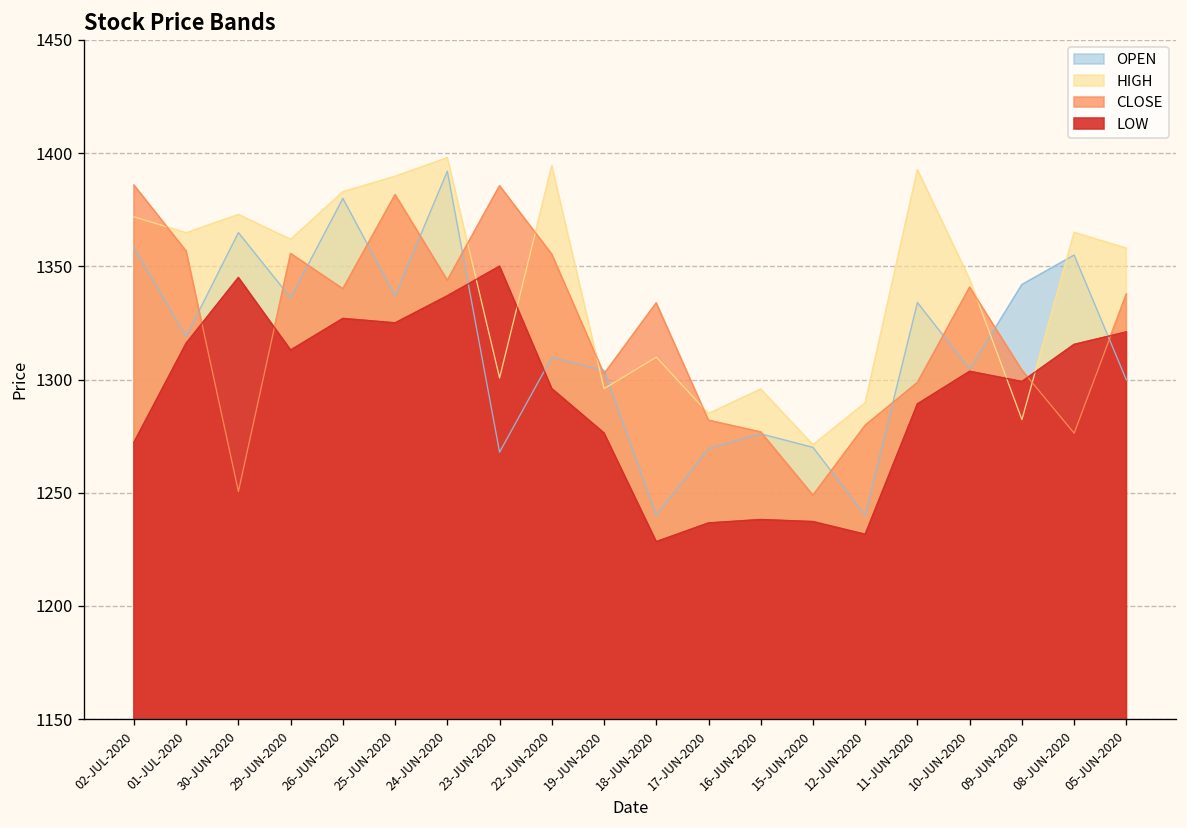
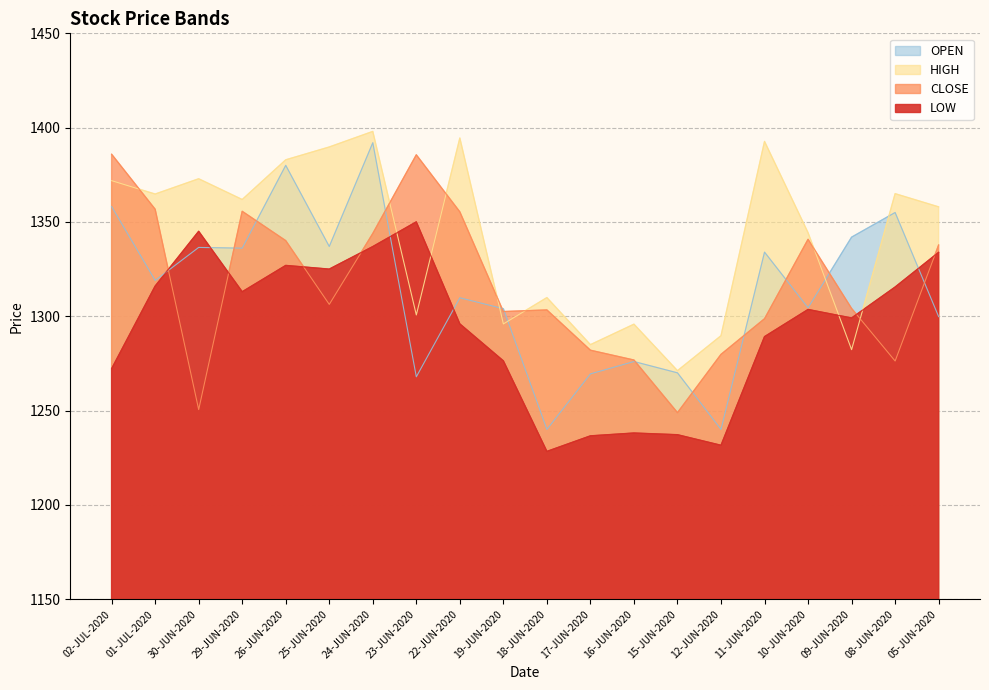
  {
    "OPEN": {
      "02-JUL-2020": 1358,
      "01-JUL-2020": 1319,
-     "30-JUN-2020": 1365,
+     "30-JUN-2020": 1337,
      "29-JUN-2020": 1336,
      "26-JUN-2020": 1380,
      "25-JUN-2020": 1337,
      "24-JUN-2020": 1392,
      "23-JUN-2020": 1268,
      "22-JUN-2020": 1310,
      "19-JUN-2020": 1304,
      "18-JUN-2020": 1240,
      "17-JUN-2020": 1269,
      "12-JUN-2020": 1240,
      "11-JUN-2020": 1334,
      "09-JUN-2020": 1342,
      "08-JUN-2020": 1355,
      "05-JUN-2020": 1300
    },
    "HIGH": {
      "02-JUL-2020": 1372,
      "01-JUL-2020": 1365,
      "30-JUN-2020": 1373,
      "29-JUN-2020": 1362,
      "26-JUN-2020": 1383,
      "25-JUN-2020": 1390,
      "24-JUN-2020": 1398,
      "23-JUN-2020": 1301,
      "22-JUN-2020": 1395,
      "19-JUN-2020": 1296,
      "18-JUN-2020": 1310,
      "17-JUN-2020": 1285,
      "16-JUN-2020": 1296,
      "12-JUN-2020": 1290,
      "11-JUN-2020": 1393,
      "10-JUN-2020": 1344,
      "09-JUN-2020": 1282,
      "08-JUN-2020": 1365,
      "05-JUN-2020": 1358
    },
    "CLOSE": {
      "02-JUL-2020": 1386,
      "01-JUL-2020": 1357,
      "30-JUN-2020": 1251,
      "29-JUN-2020": 1356,
      "26-JUN-2020": 1340,
-     "25-JUN-2020": 1382,
+     "25-JUN-2020": 1306,
      "24-JUN-2020": 1344,
      "23-JUN-2020": 1386,
      "22-JUN-2020": 1355,
      "19-JUN-2020": 1303,
-     "18-JUN-2020": 1334,
+     "18-JUN-2020": 1303,
      "17-JUN-2020": 1282,
      "15-JUN-2020": 1249,
      "12-JUN-2020": 1280,
      "11-JUN-2020": 1299,
      "10-JUN-2020": 1341,
      "09-JUN-2020": 1304,
      "08-JUN-2020": 1276,
      "05-JUN-2020": 1338
    },
    "LOW": {
      "02-JUL-2020": 1272,
      "01-JUL-2020": 1316,
      "30-JUN-2020": 1345,
      "29-JUN-2020": 1313,
      "26-JUN-2020": 1327,
      "25-JUN-2020": 1325,
      "24-JUN-2020": 1337,
      "23-JUN-2020": 1350,
      "22-JUN-2020": 1296,
      "19-JUN-2020": 1276,
      "18-JUN-2020": 1228,
      "17-JUN-2020": 1237,
      "16-JUN-2020": 1238,
      "15-JUN-2020": 1237,
      "12-JUN-2020": 1232,
      "11-JUN-2020": 1289,
      "09-JUN-2020": 1299,
      "08-JUN-2020": 1316,
-     "05-JUN-2020": 1321
+     "05-JUN-2020": 1334
    }
  }
